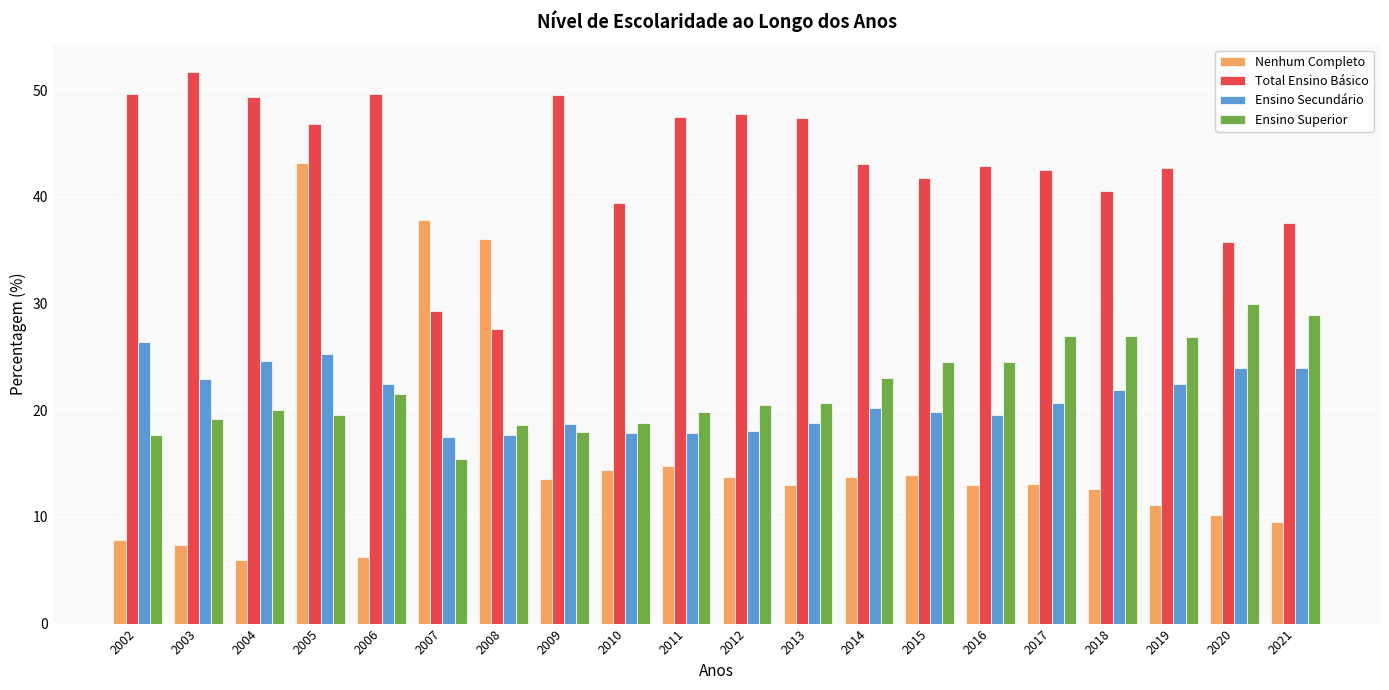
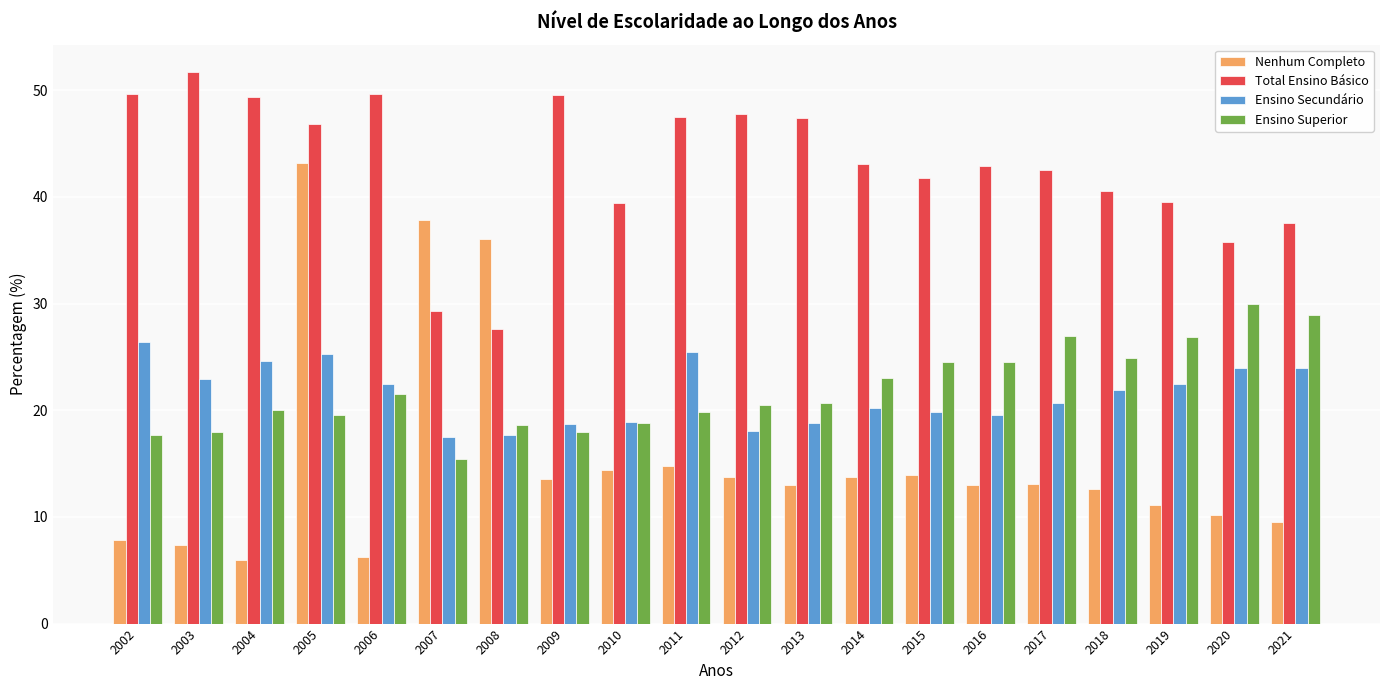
  {
    "Nenhum Completo": {
      "2002": 7.8,
      "2003": 7.4,
      "2004": 6.0,
      "2005": 43.2,
      "2006": 6.2,
      "2007": 37.8,
      "2008": 36.1,
      "2009": 13.6,
      "2010": 14.4,
      "2011": 14.8,
      "2012": 13.7,
      "2013": 13.0,
      "2014": 13.7,
      "2015": 13.9,
      "2016": 13.0,
      "2017": 13.1,
      "2018": 12.6,
      "2019": 11.1,
      "2020": 10.2,
      "2021": 9.5
    },
    "Total Ensino Básico": {
      "2002": 49.7,
      "2003": 51.7,
      "2004": 49.4,
      "2005": 46.8,
      "2006": 49.7,
      "2007": 29.3,
      "2008": 27.6,
      "2009": 49.6,
      "2010": 39.4,
      "2011": 47.5,
      "2012": 47.8,
      "2013": 47.4,
      "2014": 43.1,
      "2015": 41.8,
      "2016": 42.9,
      "2017": 42.5,
      "2018": 40.6,
-     "2019": 42.7,
+     "2019": 39.5,
      "2020": 35.8,
      "2021": 37.6
    },
    "Ensino Secundário": {
      "2002": 26.4,
      "2003": 22.9,
      "2004": 24.6,
      "2005": 25.3,
      "2006": 22.5,
      "2007": 17.5,
      "2008": 17.7,
      "2009": 18.7,
-     "2010": 17.9,
-     "2011": 17.9,
+     "2010": 18.9,
+     "2011": 25.5,
      "2012": 18.1,
      "2013": 18.8,
      "2014": 20.2,
      "2015": 19.8,
      "2016": 19.6,
      "2017": 20.7,
      "2018": 21.9,
      "2019": 22.5,
      "2020": 24.0,
      "2021": 24.0
    },
    "Ensino Superior": {
      "2002": 17.7,
-     "2003": 19.2,
+     "2003": 18.0,
      "2004": 20.0,
      "2005": 19.6,
      "2006": 21.5,
      "2007": 15.4,
      "2008": 18.6,
      "2009": 18.0,
      "2010": 18.8,
      "2011": 19.8,
      "2012": 20.5,
      "2013": 20.7,
      "2014": 23.0,
      "2015": 24.5,
      "2016": 24.5,
      "2017": 27.0,
-     "2018": 27.0,
+     "2018": 24.9,
      "2019": 26.9,
      "2020": 30.0,
      "2021": 28.9
    }
  }
